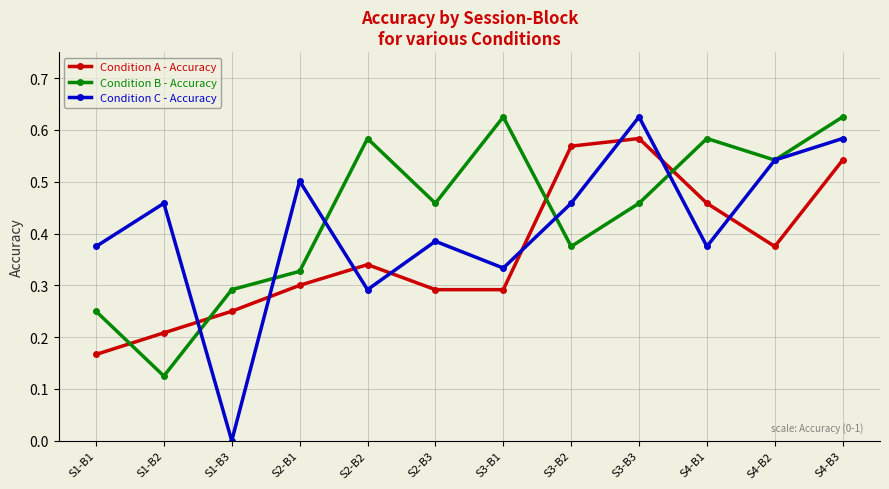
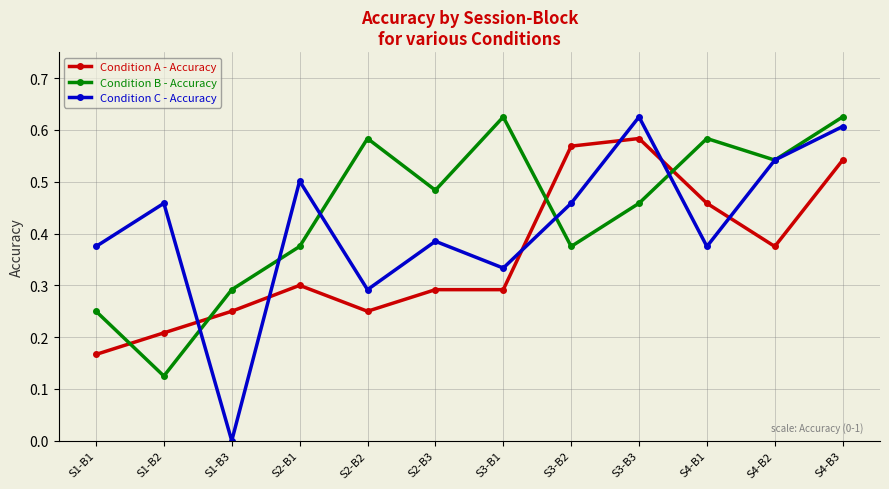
  {
    "Condition A - Accuracy": {
      "S1-B1": 0.17,
      "S1-B2": 0.21,
      "S1-B3": 0.25,
      "S2-B1": 0.30,
-     "S2-B2": 0.34,
+     "S2-B2": 0.25,
      "S2-B3": 0.29,
      "S3-B1": 0.29,
      "S3-B2": 0.57,
      "S3-B3": 0.58,
      "S4-B1": 0.46,
      "S4-B2": 0.38,
      "S4-B3": 0.54
    },
    "Condition B - Accuracy": {
      "S1-B1": 0.25,
      "S1-B2": 0.13,
      "S1-B3": 0.29,
-     "S2-B1": 0.33,
+     "S2-B1": 0.38,
      "S2-B2": 0.58,
-     "S2-B3": 0.46,
+     "S2-B3": 0.48,
      "S3-B1": 0.63,
      "S3-B2": 0.38,
      "S3-B3": 0.46,
      "S4-B1": 0.58,
      "S4-B3": 0.63
    },
    "Condition C - Accuracy": {
      "S1-B1": 0.38,
      "S1-B2": 0.46,
      "S1-B3": 0.00,
      "S2-B1": 0.50,
      "S2-B2": 0.29,
      "S2-B3": 0.39,
      "S3-B1": 0.33,
      "S3-B2": 0.46,
      "S3-B3": 0.63,
      "S4-B1": 0.38,
-     "S4-B3": 0.58
+     "S4-B3": 0.61
    }
  }
